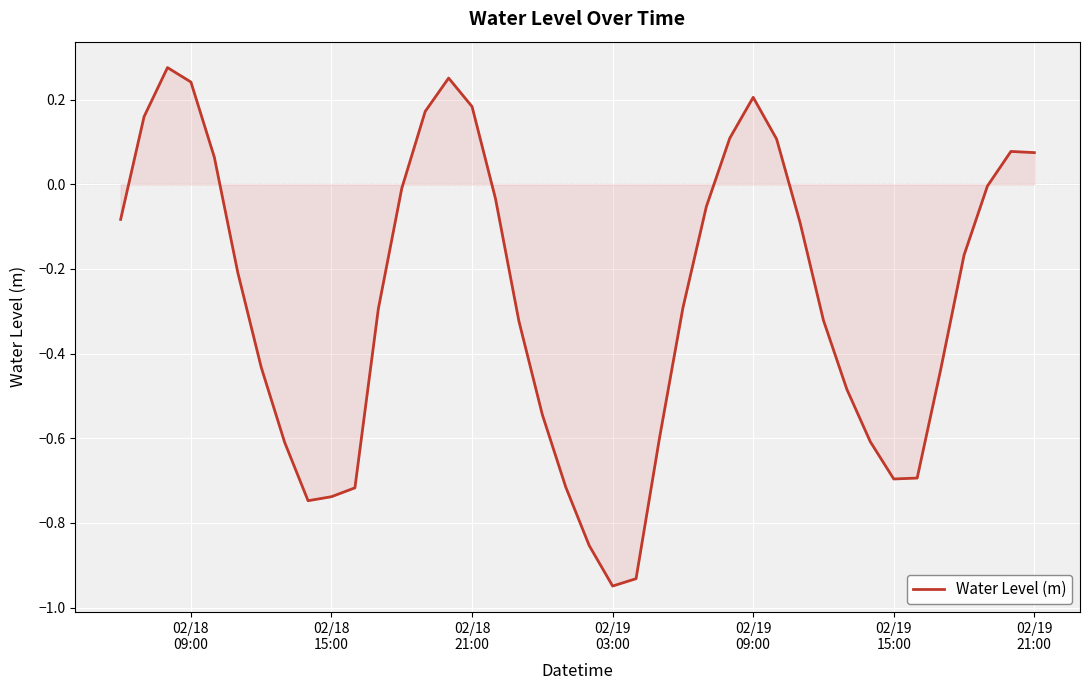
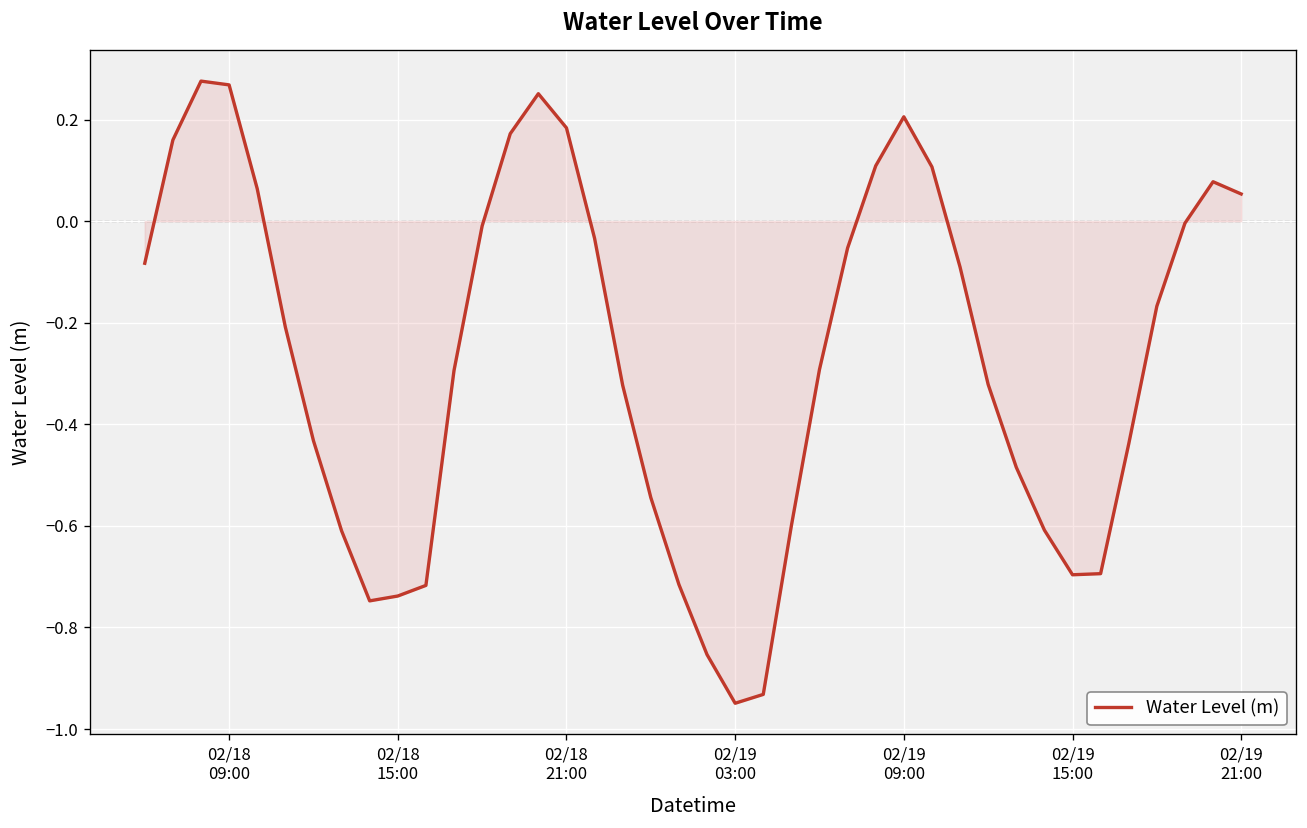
  {
    "Water Level (m)": {
-     "02/18 09:00": 0.24,
+     "02/18 09:00": 0.27,
      "02/18 15:00": -0.74,
      "02/19 03:00": -0.95,
      "02/19 15:00": -0.70,
-     "02/19 21:00": 0.07
+     "02/19 21:00": 0.05
    }
  }
